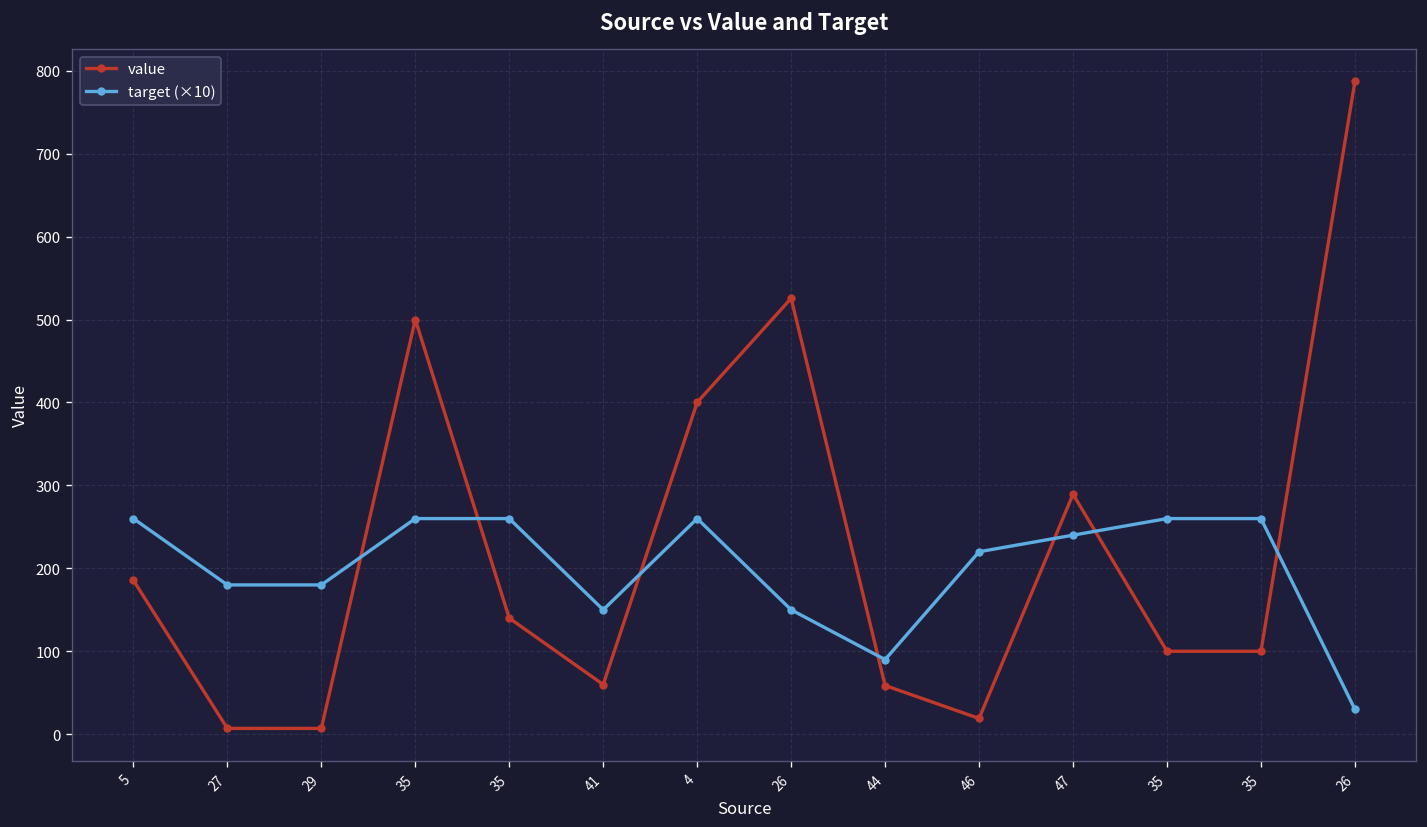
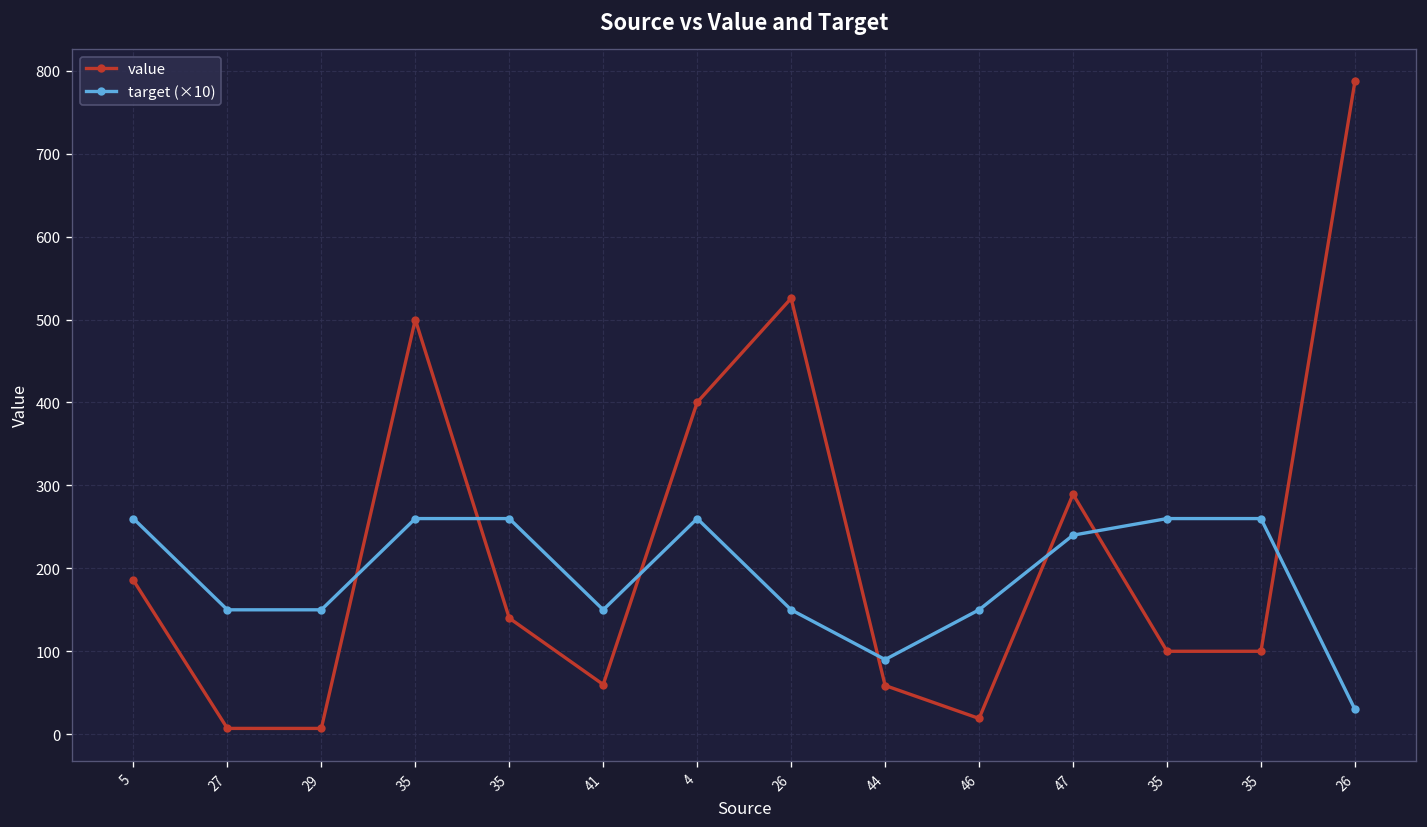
  {
    "value": {
      "5": 190,
      "27": 10,
      "29": 10,
      "41": 60,
      "4": 400,
      "44": 60,
      "46": 20,
      "47": 290
    },
    "target (×10)": {
      "5": 260,
-     "27": 180,
-     "29": 180,
+     "27": 150,
+     "29": 150,
      "41": 150,
      "4": 260,
      "44": 90,
-     "46": 220,
+     "46": 150,
      "47": 240
    }
  }
